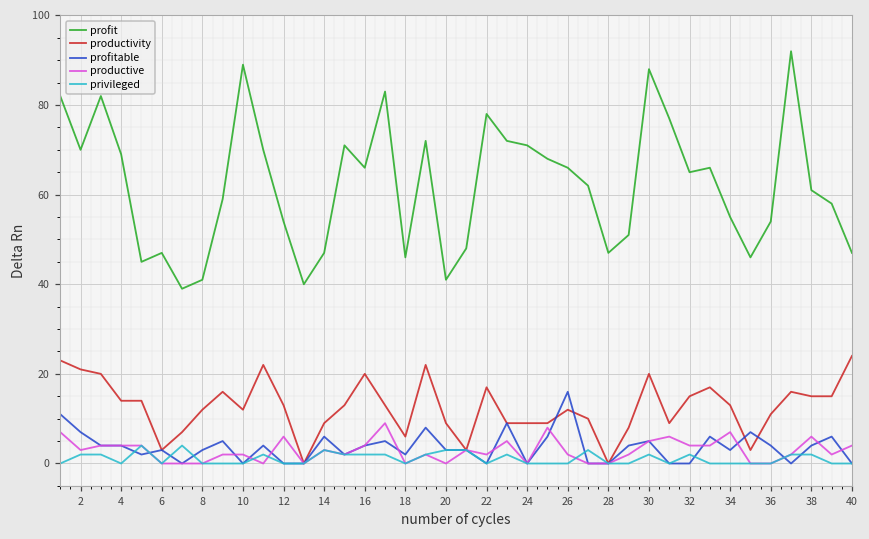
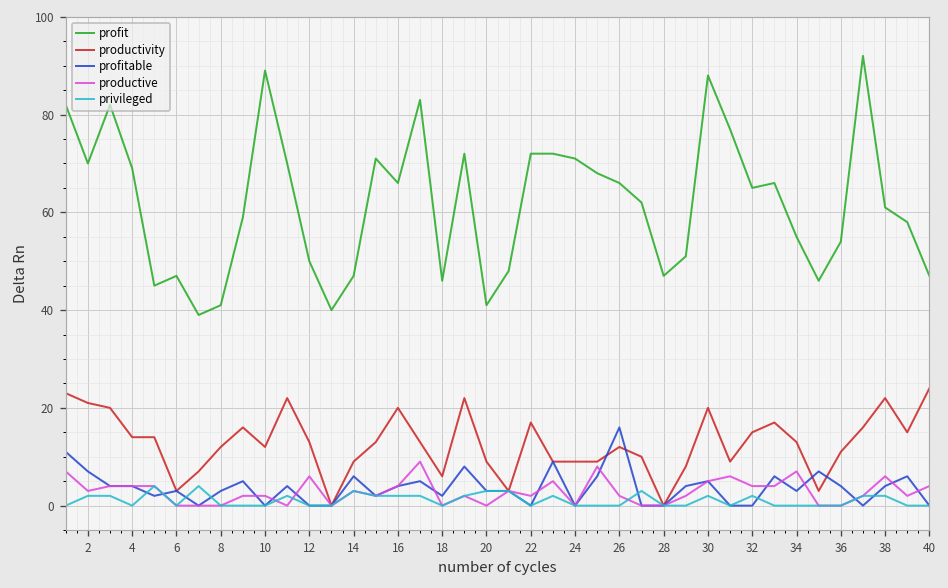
  {
    "profit": {
      "2": 70,
      "4": 69,
      "6": 47,
      "8": 41,
      "10": 89,
-     "12": 54,
+     "12": 50,
      "14": 47,
      "16": 66,
      "18": 46,
      "20": 41,
-     "22": 78,
+     "22": 72,
      "24": 71,
      "26": 66,
      "28": 47,
      "30": 88,
      "32": 65,
      "34": 55,
      "36": 54,
      "38": 61,
      "40": 47
    },
    "productivity": {
      "2": 21,
      "4": 14,
      "8": 12,
      "10": 12,
      "12": 13,
      "14": 9,
      "16": 20,
      "18": 6,
      "20": 9,
      "22": 17,
      "24": 9,
      "26": 12,
      "30": 20,
      "32": 15,
      "34": 13,
      "36": 11,
-     "38": 15,
+     "38": 22,
      "40": 24
    },
    "profitable": {
      "2": 7,
      "8": 3,
      "14": 6,
      "18": 2,
      "26": 16,
      "32": 0,
      "34": 3,
      "36": 4,
      "38": 4
    },
    "productive": {
      "2": 3,
      "10": 2,
      "12": 6,
      "20": 0,
      "22": 2,
      "26": 2,
      "32": 4,
      "34": 7,
      "38": 6,
      "40": 4
    },
    "privileged": {
      "2": 2,
      "4": 0,
      "16": 2,
      "26": 0,
      "30": 2,
      "32": 2,
      "34": 0,
      "38": 2
    }
  }
